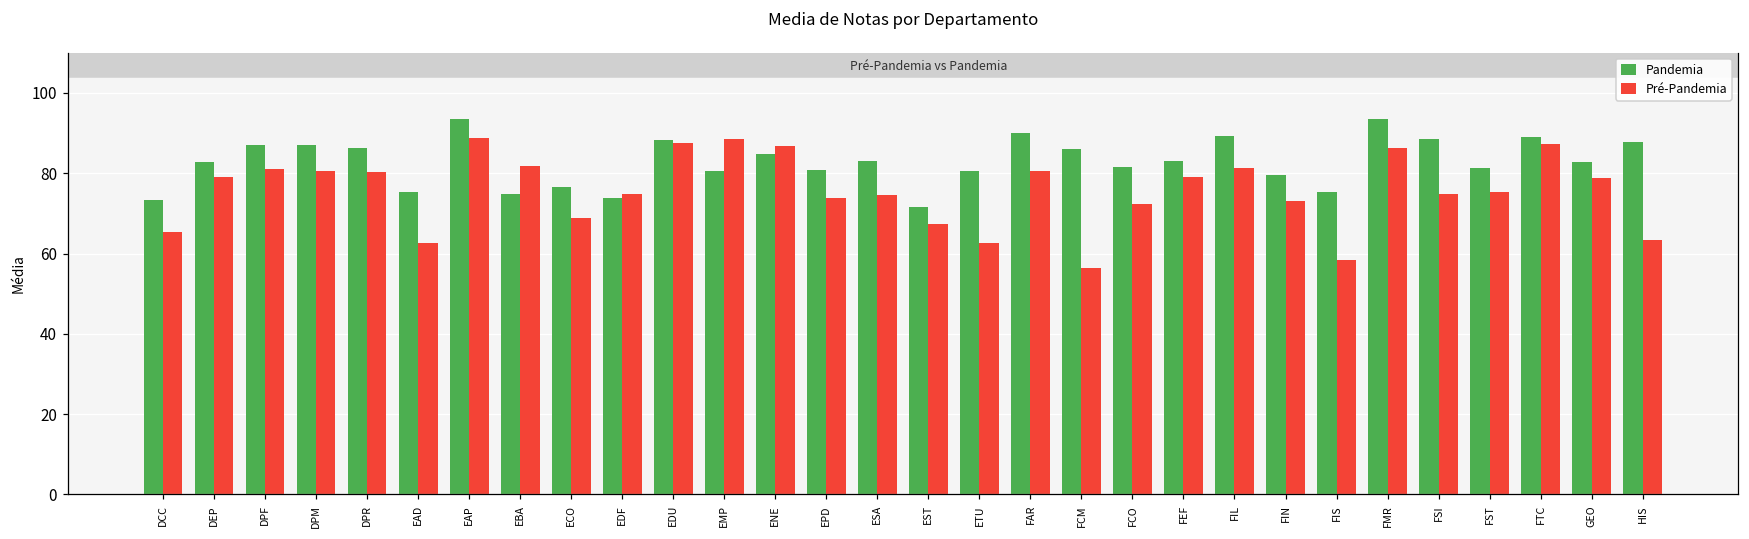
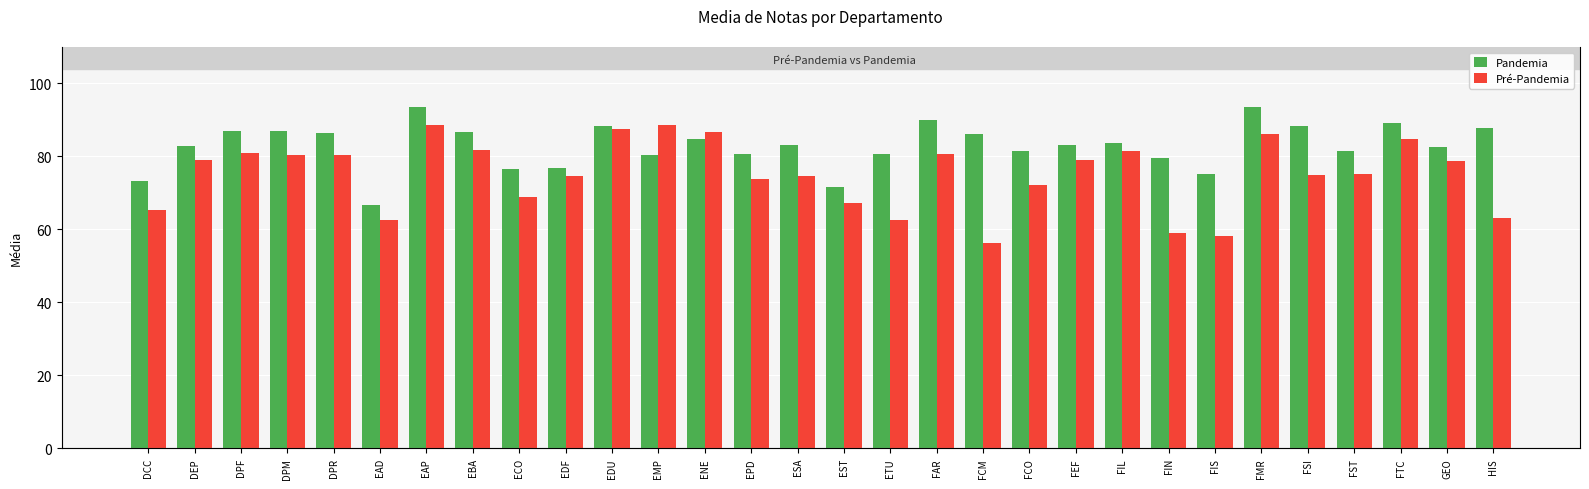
  {
    "Pandemia": {
      "DCC": 73,
      "DEP": 83,
      "DPF": 87,
      "DPM": 87,
      "DPR": 86,
-     "EAD": 75,
+     "EAD": 67,
      "EAP": 94,
-     "EBA": 75,
+     "EBA": 87,
      "ECO": 77,
-     "EDF": 74,
+     "EDF": 77,
      "EDU": 88,
      "EMP": 80,
      "ENE": 85,
      "EPD": 81,
      "ESA": 83,
      "EST": 72,
      "ETU": 81,
      "FAR": 90,
      "FCM": 86,
      "FCO": 81,
      "FEF": 83,
-     "FIL": 89,
+     "FIL": 84,
      "FIN": 80,
      "FIS": 75,
      "FMR": 93,
      "FSI": 88,
      "FST": 81,
      "FTC": 89,
      "GEO": 83,
      "HIS": 88
    },
    "Pré-Pandemia": {
      "DCC": 65,
      "DEP": 79,
      "DPF": 81,
      "DPM": 81,
      "DPR": 80,
      "EAD": 63,
      "EAP": 89,
      "EBA": 82,
      "ECO": 69,
      "EDF": 75,
      "EDU": 87,
      "EMP": 89,
      "ENE": 87,
      "EPD": 74,
      "ESA": 75,
      "EST": 67,
      "ETU": 63,
      "FAR": 81,
      "FCM": 56,
      "FCO": 72,
      "FEF": 79,
      "FIL": 81,
-     "FIN": 73,
+     "FIN": 59,
      "FIS": 58,
      "FMR": 86,
      "FSI": 75,
      "FST": 75,
-     "FTC": 87,
+     "FTC": 85,
      "GEO": 79,
      "HIS": 63
    }
  }
